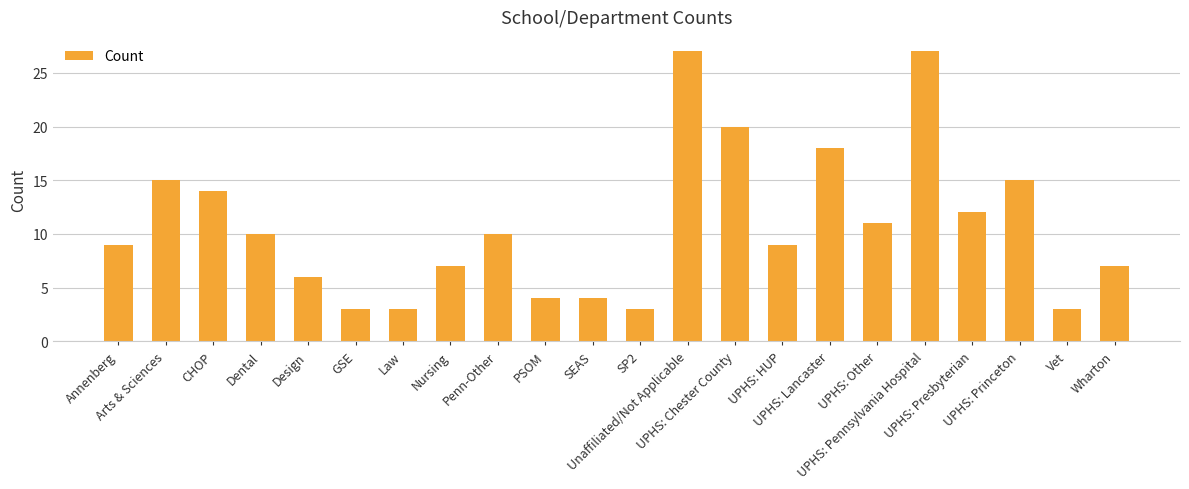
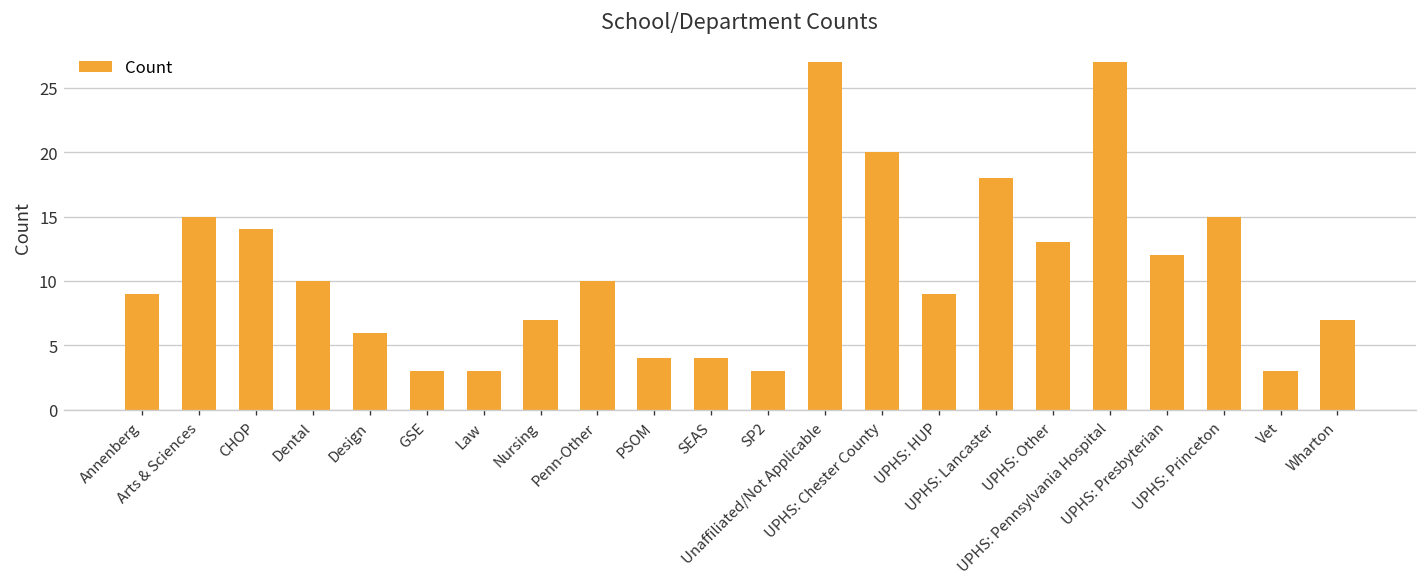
  {
    "Annenberg": 9,
    "Arts & Sciences": 15,
    "CHOP": 14,
    "Dental": 10,
    "Design": 6,
    "GSE": 3,
    "Law": 3,
    "Nursing": 7,
    "Penn-Other": 10,
    "PSOM": 4,
    "SEAS": 4,
    "SP2": 3,
    "Unaffiliated/Not Applicable": 27,
    "UPHS: Chester County": 20,
    "UPHS: HUP": 9,
    "UPHS: Lancaster": 18,
-   "UPHS: Other": 11,
+   "UPHS: Other": 13,
    "UPHS: Pennsylvania Hospital": 27,
    "UPHS: Presbyterian": 12,
    "UPHS: Princeton": 15,
    "Vet": 3,
    "Wharton": 7
  }
